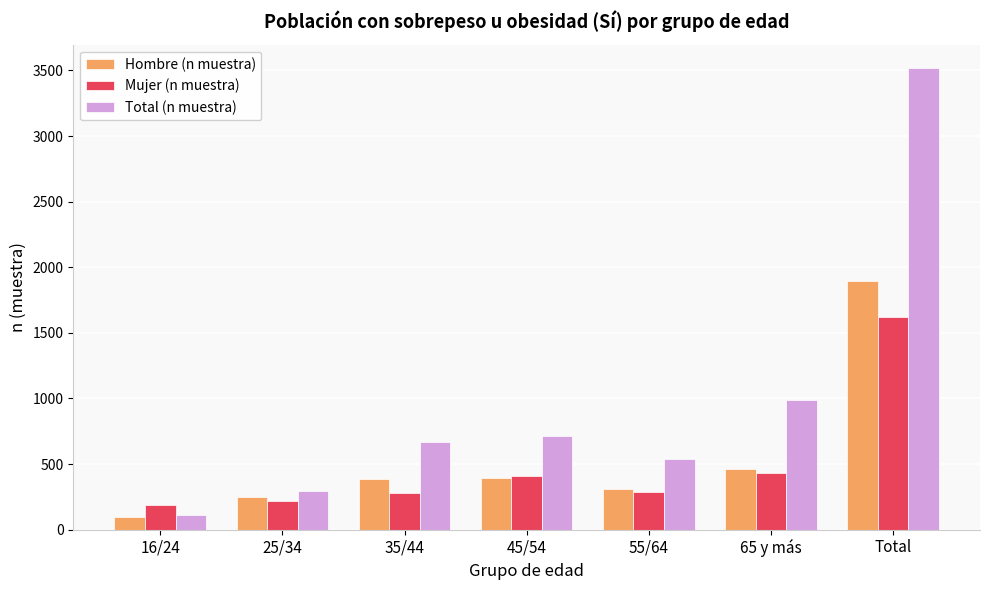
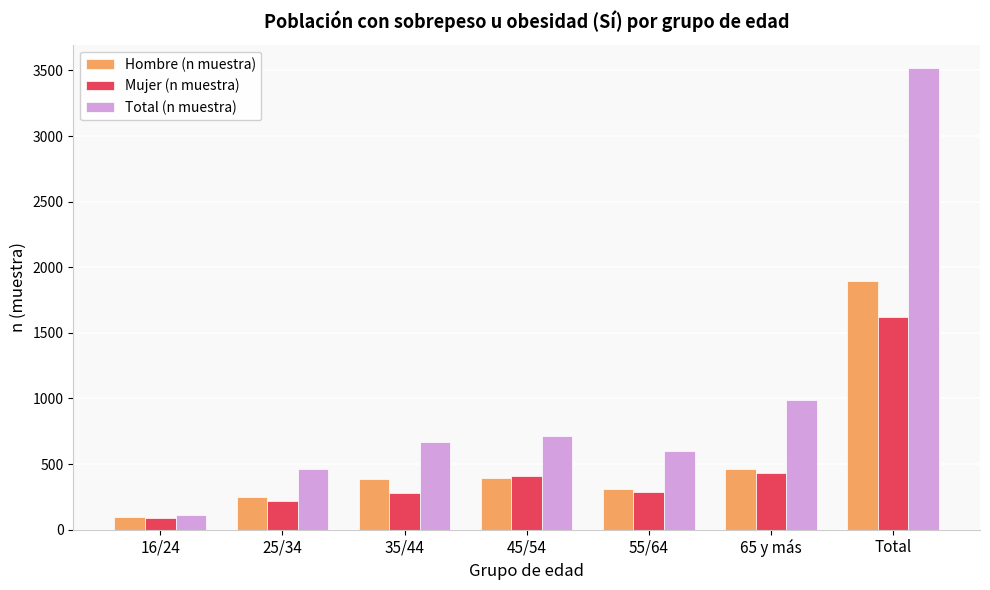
  {
    "Hombre (n muestra)": {
      "16/24": 100,
      "25/34": 250,
      "35/44": 390,
      "45/54": 400,
      "55/64": 310,
      "65 y más": 460,
      "Total": 1900
    },
    "Mujer (n muestra)": {
-     "16/24": 190,
+     "16/24": 90,
      "25/34": 220,
      "35/44": 280,
      "45/54": 410,
      "55/64": 290,
      "65 y más": 430,
      "Total": 1620
    },
    "Total (n muestra)": {
      "16/24": 110,
-     "25/34": 300,
+     "25/34": 460,
      "35/44": 670,
      "45/54": 710,
-     "55/64": 540,
+     "55/64": 600,
      "65 y más": 990,
      "Total": 3520
    }
  }
